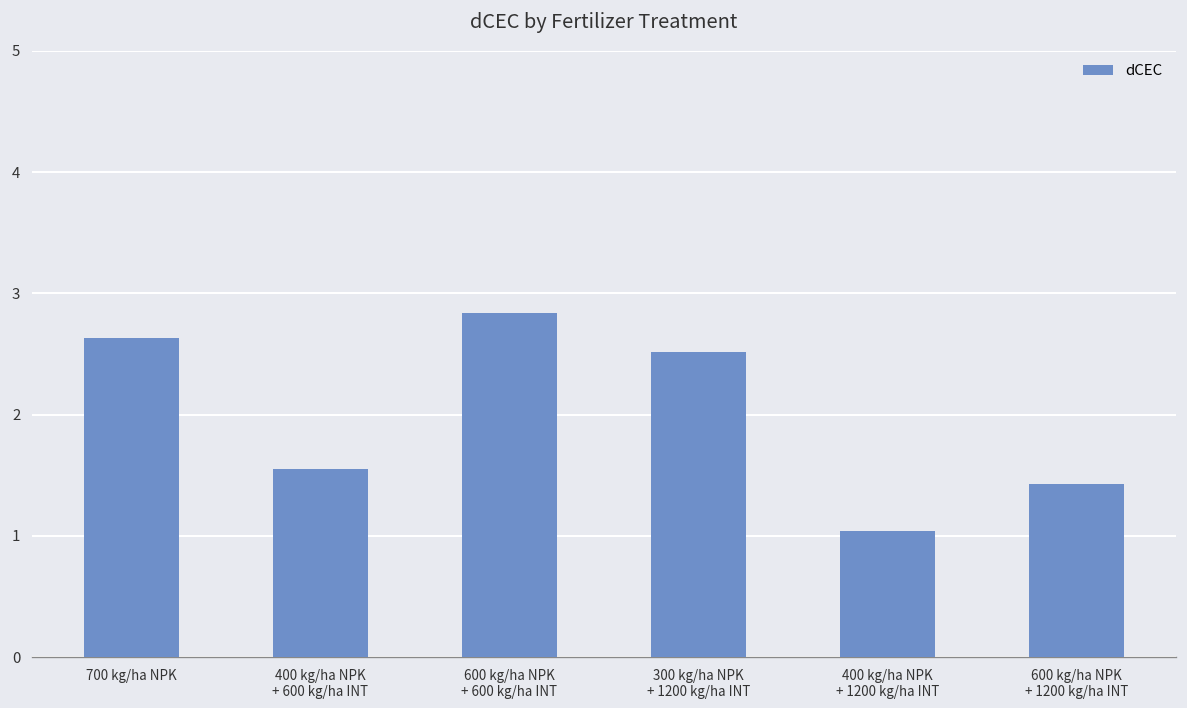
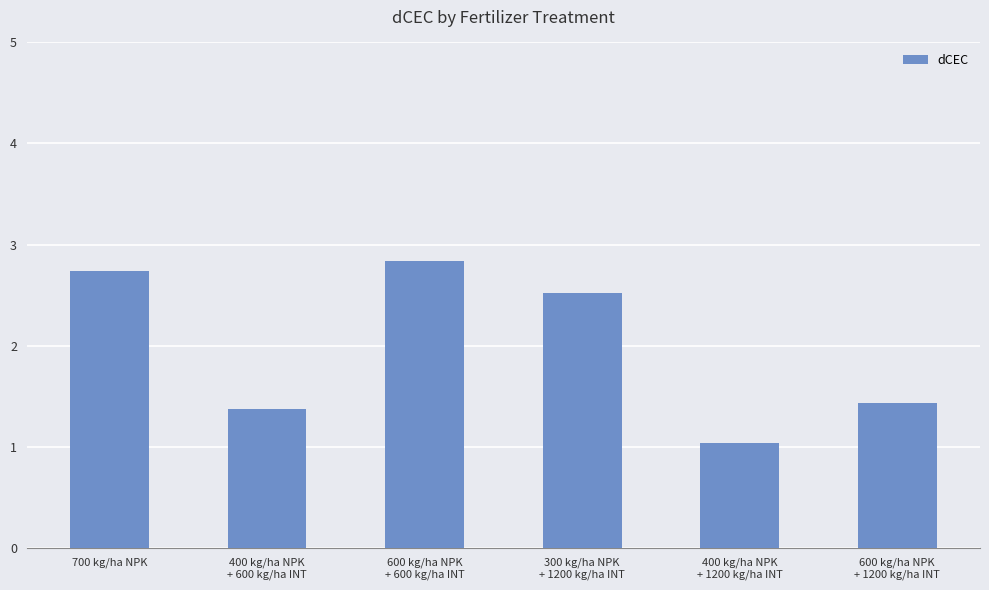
  {
-   "700 kg/ha NPK": 2.63,
-   "400 kg/ha NPK + 600 kg/ha INT": 1.55,
+   "700 kg/ha NPK": 2.74,
+   "400 kg/ha NPK + 600 kg/ha INT": 1.37,
    "600 kg/ha NPK + 600 kg/ha INT": 2.84,
    "300 kg/ha NPK + 1200 kg/ha INT": 2.52,
    "400 kg/ha NPK + 1200 kg/ha INT": 1.04,
    "600 kg/ha NPK + 1200 kg/ha INT": 1.43
  }
